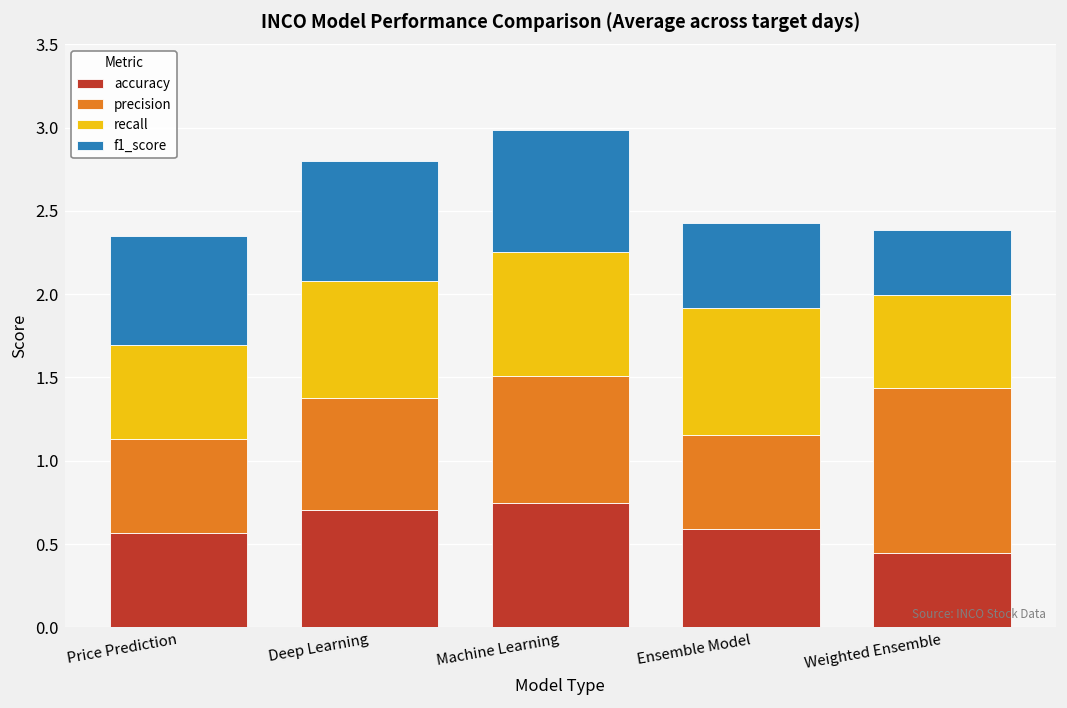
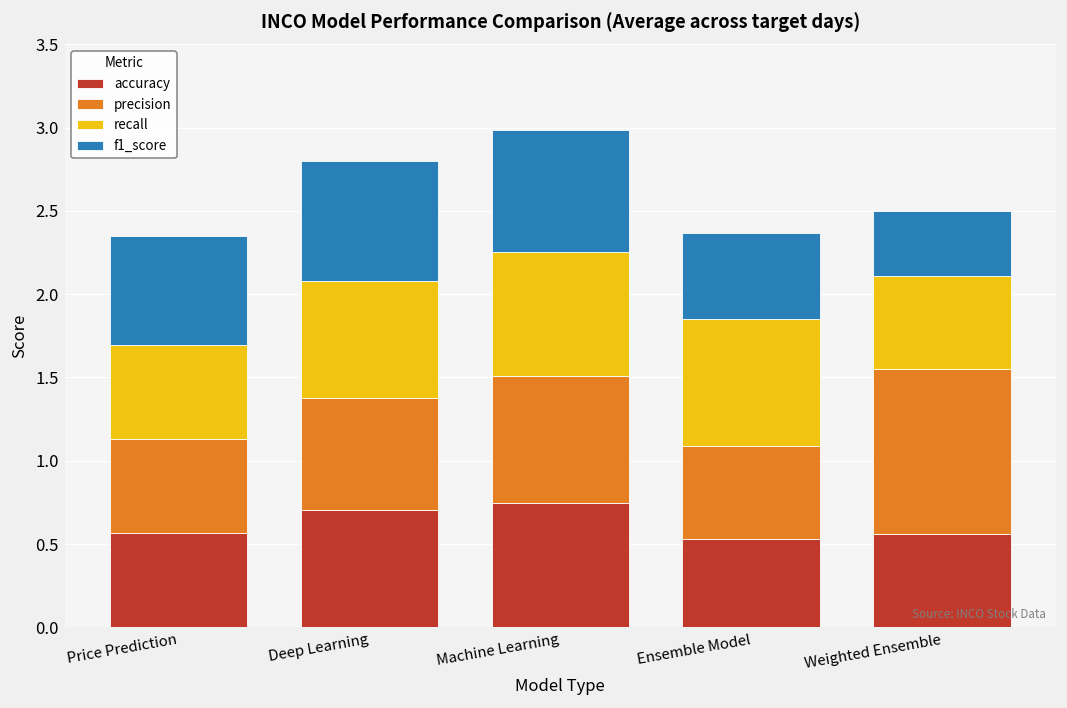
  {
    "accuracy": {
      "Price Prediction": 0.57,
      "Deep Learning": 0.71,
      "Machine Learning": 0.75,
-     "Ensemble Model": 0.59,
-     "Weighted Ensemble": 0.45
+     "Ensemble Model": 0.53,
+     "Weighted Ensemble": 0.56
    },
    "precision": {
      "Price Prediction": 0.56,
      "Deep Learning": 0.67,
      "Machine Learning": 0.76,
      "Ensemble Model": 0.56,
      "Weighted Ensemble": 0.99
    },
    "recall": {
      "Price Prediction": 0.57,
      "Deep Learning": 0.71,
      "Machine Learning": 0.75,
      "Ensemble Model": 0.76,
      "Weighted Ensemble": 0.56
    },
    "f1_score": {
      "Price Prediction": 0.65,
      "Deep Learning": 0.72,
      "Machine Learning": 0.73,
      "Ensemble Model": 0.51,
      "Weighted Ensemble": 0.39
    }
  }
